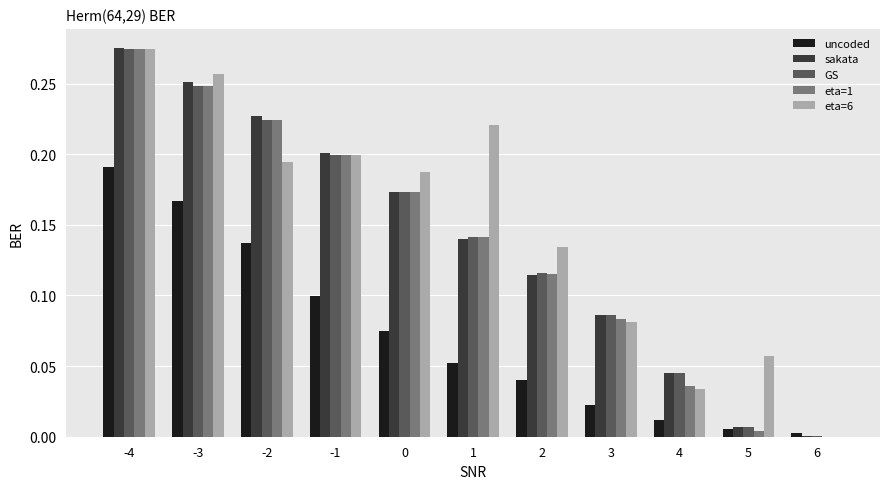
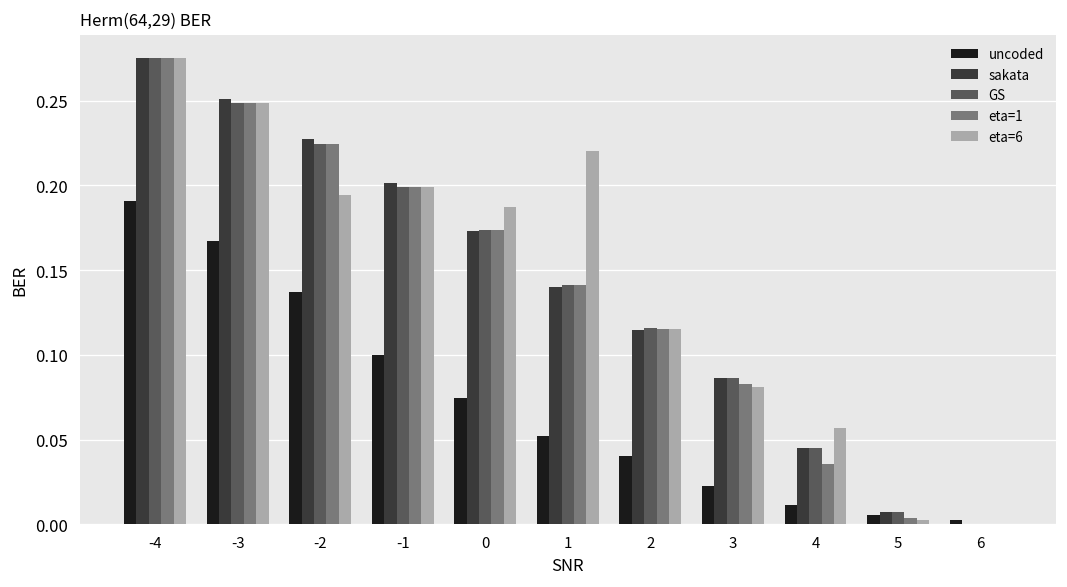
  {
    "eta=6": {
      "-4": 0.275,
-     "-3": 0.256,
+     "-3": 0.249,
      "-2": 0.194,
      "-1": 0.199,
      "0": 0.187,
      "1": 0.220,
-     "2": 0.134,
+     "2": 0.115,
      "3": 0.081,
-     "4": 0.034,
-     "5": 0.057
+     "4": 0.057,
+     "5": 0.003
    }
  }
